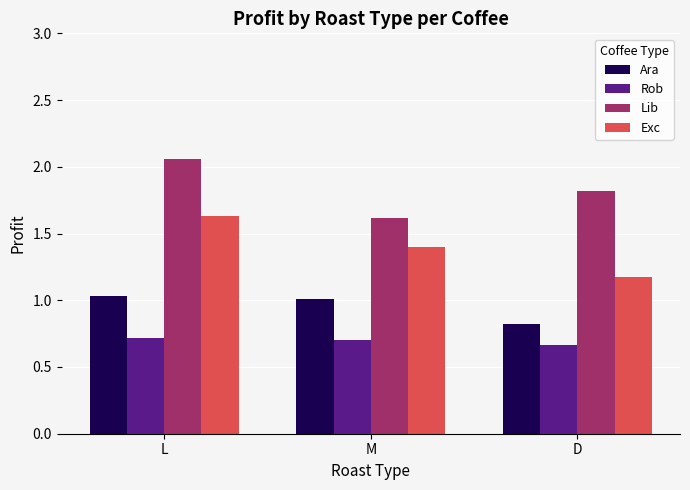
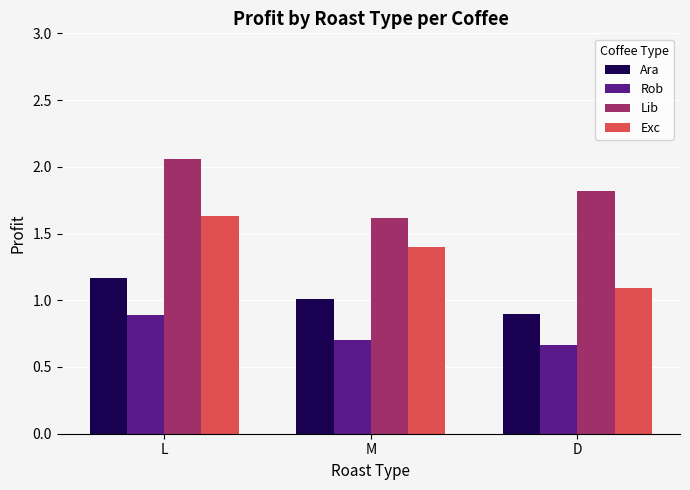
  {
    "Ara": {
-     "L": 1.03,
+     "L": 1.17,
      "M": 1.01,
-     "D": 0.83
+     "D": 0.90
    },
    "Rob": {
-     "L": 0.72,
+     "L": 0.89,
      "M": 0.70,
      "D": 0.67
    },
    "Lib": {
      "L": 2.06,
      "M": 1.61,
      "D": 1.82
    },
    "Exc": {
      "L": 1.63,
      "M": 1.40,
-     "D": 1.17
+     "D": 1.09
    }
  }
